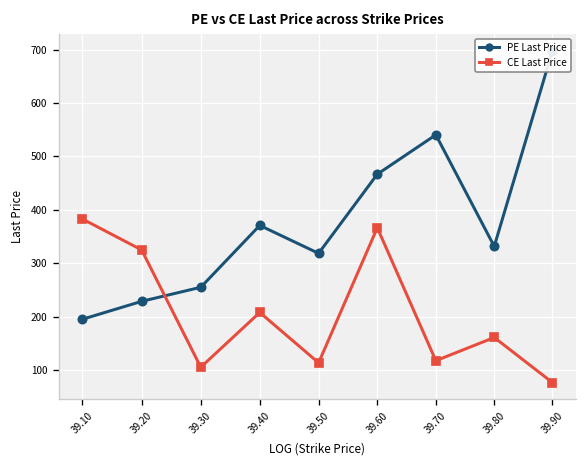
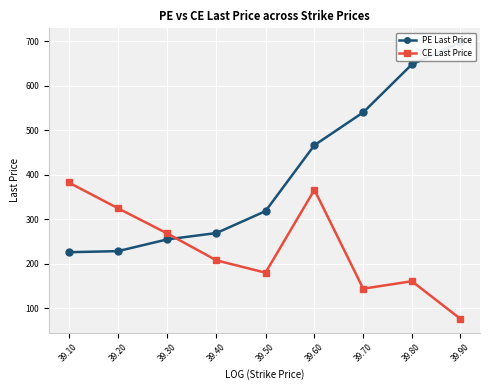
  {
    "PE Last Price": {
-     "39.10": 190,
+     "39.10": 230,
      "39.20": 230,
      "39.30": 250,
-     "39.40": 370,
+     "39.40": 270,
      "39.50": 320,
      "39.60": 470,
      "39.70": 540,
-     "39.80": 330
+     "39.80": 650
    },
    "CE Last Price": {
      "39.10": 380,
      "39.20": 320,
-     "39.30": 110,
+     "39.30": 270,
      "39.40": 210,
-     "39.50": 110,
+     "39.50": 180,
      "39.60": 370,
-     "39.70": 120,
+     "39.70": 140,
      "39.80": 160,
      "39.90": 80
    }
  }
